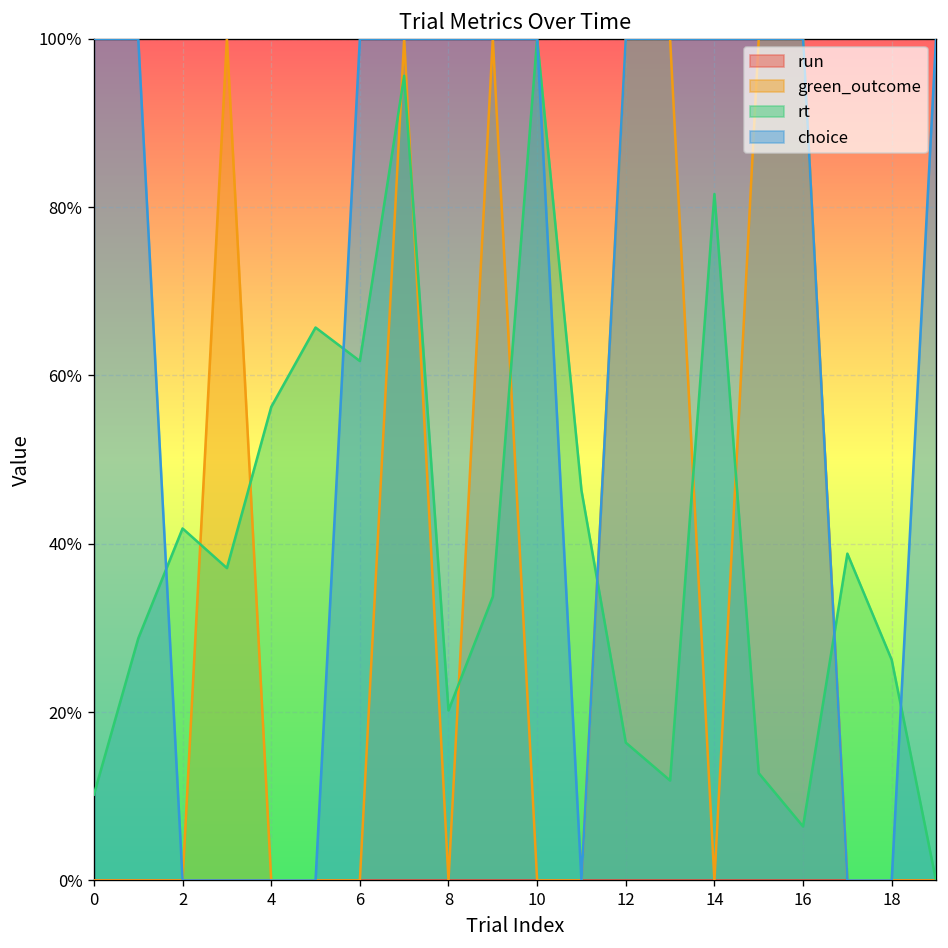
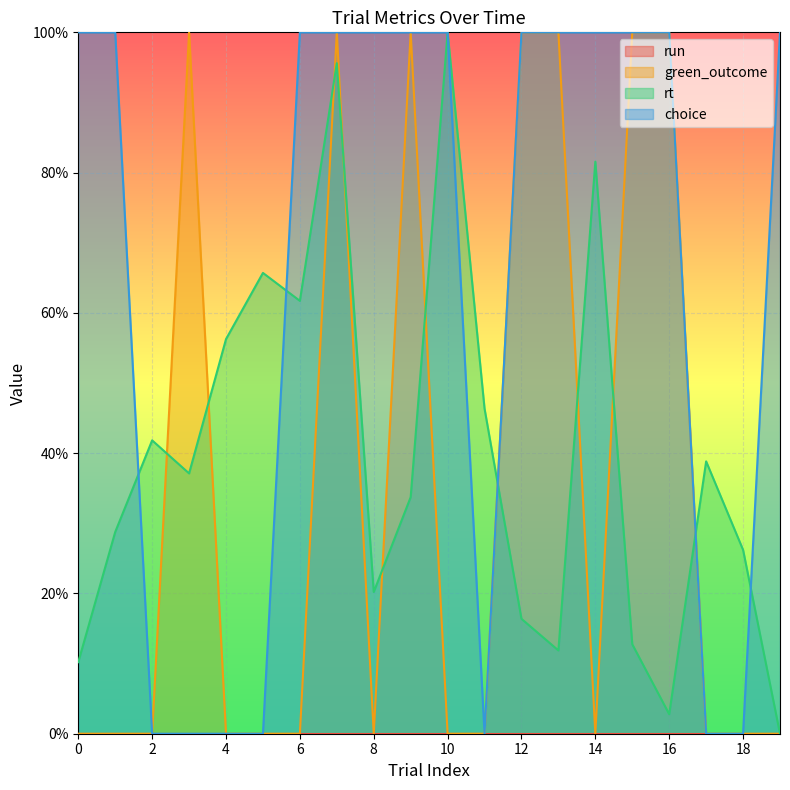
  {
    "run": {
      "12": "0%",
      "16": "0%"
    },
    "rt": {
      "0": "10%",
      "2": "42%",
      "4": "56%",
      "6": "62%",
      "8": "20%",
      "12": "16%",
      "14": "82%",
-     "16": "6%",
+     "16": "3%",
      "18": "26%"
    },
    "choice": {
      "0": "100%",
      "6": "100%",
      "8": "100%",
      "14": "100%"
    }
  }
